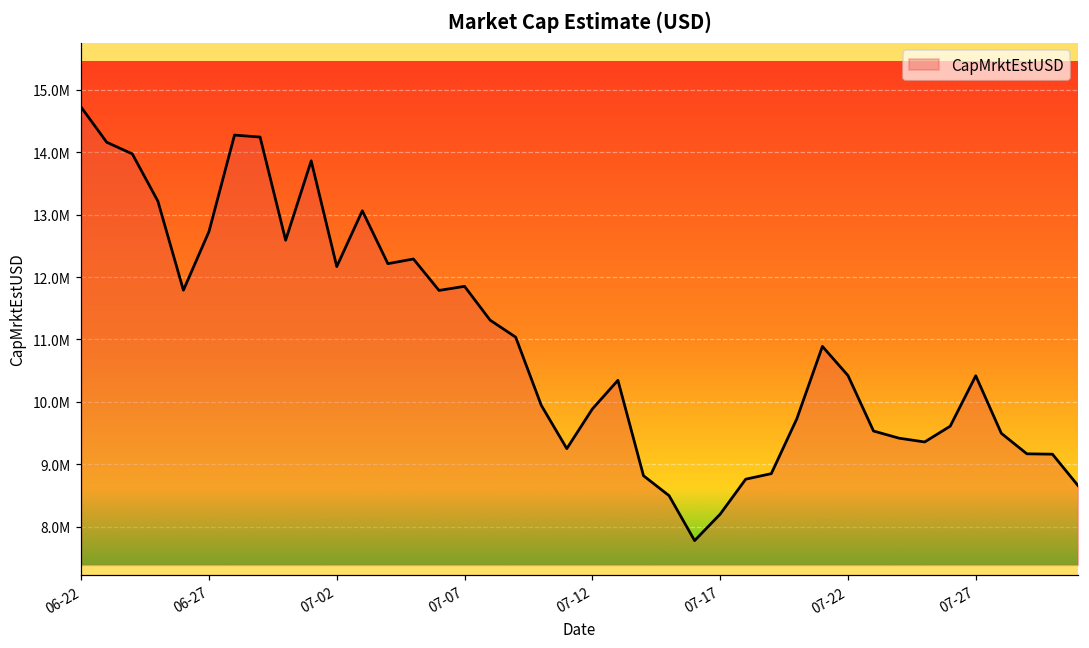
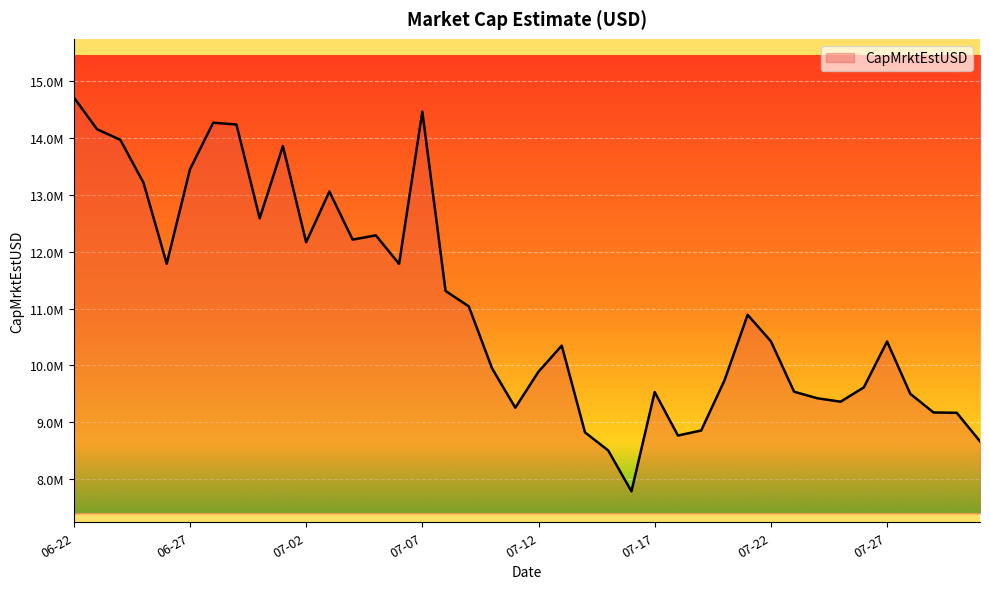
  {
    "06-22": 14700000,
-   "06-27": 12700000,
+   "06-27": 13500000,
    "07-02": 12200000,
-   "07-07": 11900000,
+   "07-07": 14500000,
    "07-12": 9900000,
-   "07-17": 8200000,
+   "07-17": 9500000,
    "07-22": 10400000,
    "07-27": 10400000
  }
